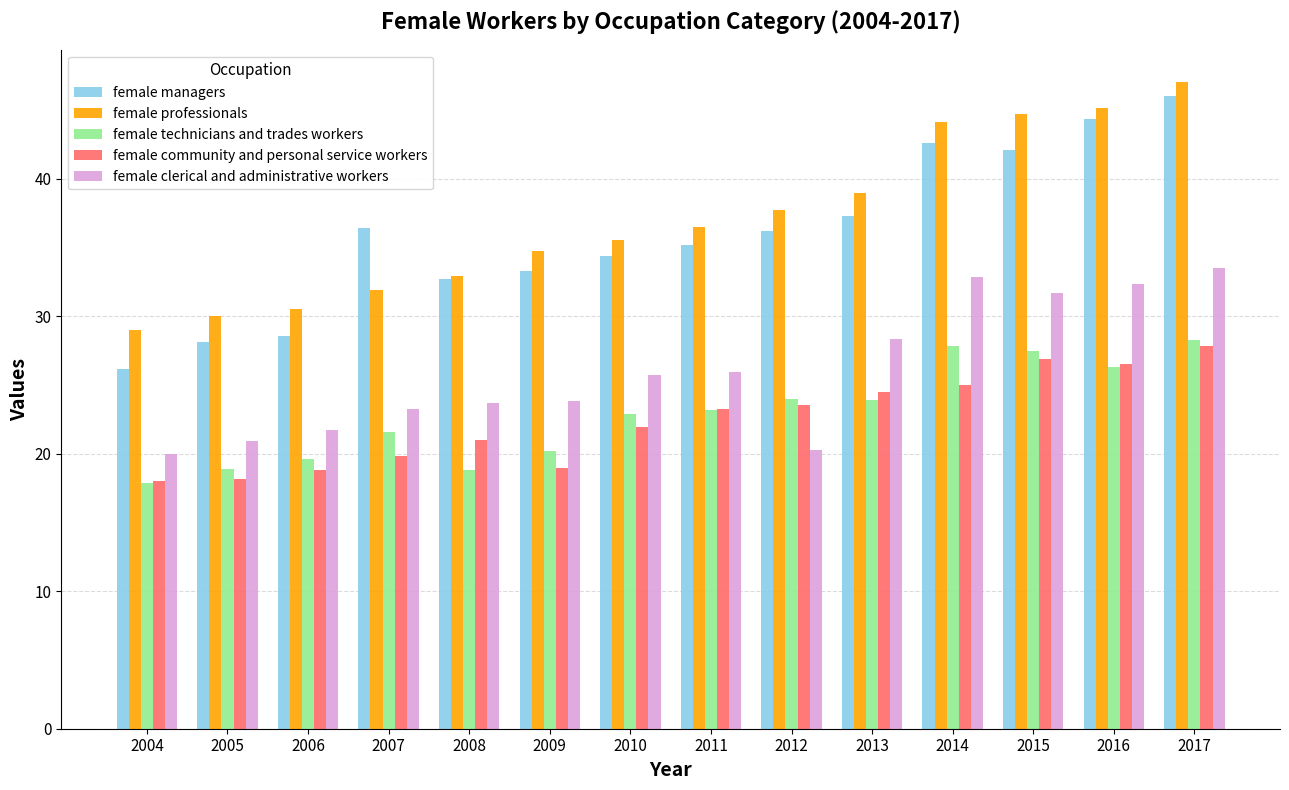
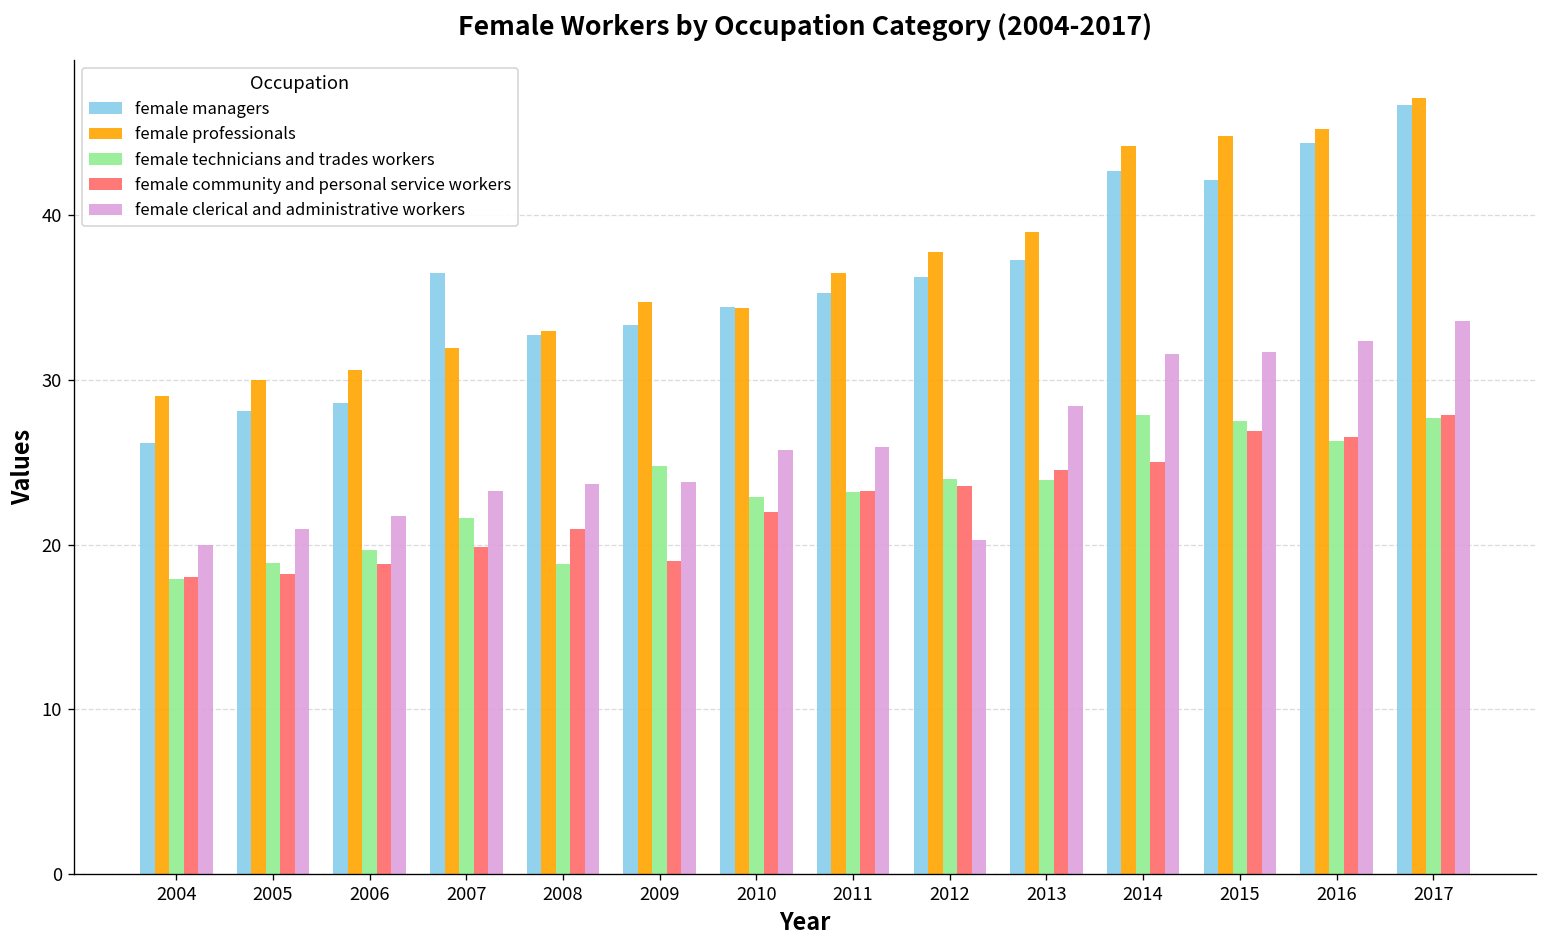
  {
    "female managers": {
      "2004": 26.1,
      "2005": 28.1,
      "2006": 28.6,
      "2007": 36.4,
      "2008": 32.7,
      "2009": 33.3,
      "2010": 34.4,
      "2011": 35.2,
      "2012": 36.2,
      "2013": 37.3,
      "2014": 42.6,
      "2015": 42.1,
      "2016": 44.4,
-     "2017": 46.0
+     "2017": 46.7
    },
    "female professionals": {
      "2004": 29.0,
      "2005": 30.0,
      "2006": 30.6,
      "2007": 31.9,
      "2008": 32.9,
      "2009": 34.7,
-     "2010": 35.5,
+     "2010": 34.3,
      "2011": 36.5,
      "2012": 37.7,
      "2013": 39.0,
      "2014": 44.1,
      "2015": 44.8,
      "2016": 45.2,
      "2017": 47.0
    },
    "female technicians and trades workers": {
      "2004": 17.9,
      "2005": 18.9,
      "2006": 19.6,
      "2007": 21.6,
      "2008": 18.8,
-     "2009": 20.2,
+     "2009": 24.8,
      "2010": 22.9,
      "2011": 23.2,
      "2012": 24.0,
      "2013": 23.9,
      "2014": 27.9,
      "2015": 27.5,
      "2016": 26.3,
-     "2017": 28.3
+     "2017": 27.7
    },
    "female community and personal service workers": {
      "2004": 18.0,
      "2005": 18.2,
      "2006": 18.8,
      "2007": 19.9,
      "2008": 21.0,
      "2009": 19.0,
      "2010": 22.0,
      "2011": 23.3,
      "2012": 23.5,
      "2013": 24.5,
      "2014": 25.0,
      "2015": 26.9,
      "2016": 26.5,
      "2017": 27.8
    },
    "female clerical and administrative workers": {
      "2004": 20.0,
      "2005": 21.0,
      "2006": 21.7,
      "2007": 23.3,
      "2008": 23.7,
      "2009": 23.8,
      "2010": 25.7,
      "2011": 25.9,
      "2012": 20.3,
      "2013": 28.4,
-     "2014": 32.9,
+     "2014": 31.5,
      "2015": 31.7,
      "2016": 32.4,
      "2017": 33.5
    }
  }
